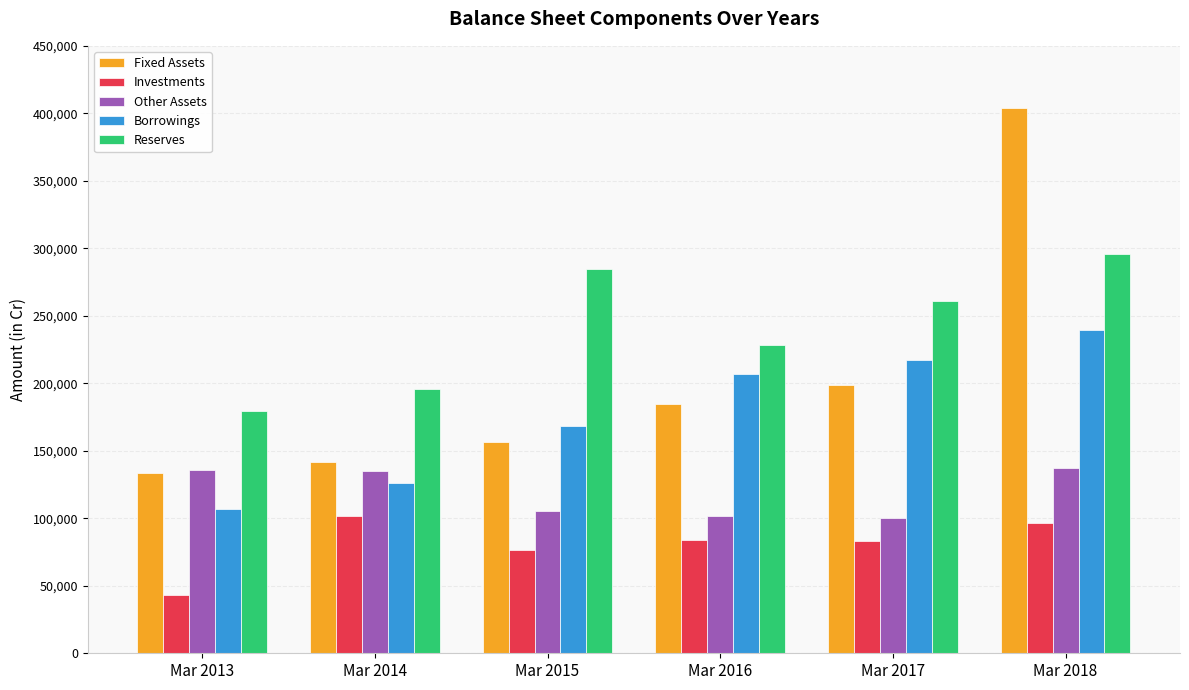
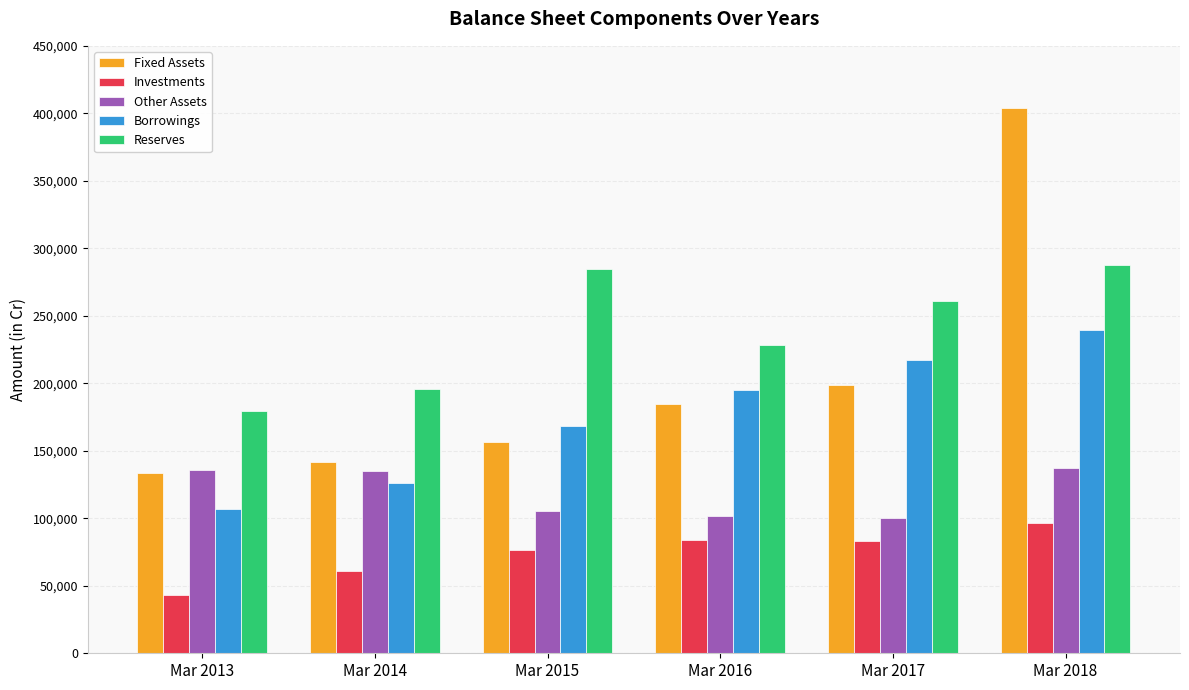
  {
    "Fixed Assets": {
      "Mar 2013": "133,000",
      "Mar 2014": "141,000",
      "Mar 2015": "156,000",
      "Mar 2016": "185,000",
      "Mar 2017": "199,000",
      "Mar 2018": "404,000"
    },
    "Investments": {
      "Mar 2013": "43,000",
-     "Mar 2014": "101,000",
+     "Mar 2014": "61,000",
      "Mar 2015": "76,000",
      "Mar 2016": "84,000",
      "Mar 2017": "83,000",
      "Mar 2018": "96,000"
    },
    "Other Assets": {
      "Mar 2013": "136,000",
      "Mar 2014": "135,000",
      "Mar 2015": "105,000",
      "Mar 2016": "101,000",
      "Mar 2017": "101,000",
      "Mar 2018": "138,000"
    },
    "Borrowings": {
      "Mar 2013": "107,000",
      "Mar 2014": "126,000",
      "Mar 2015": "168,000",
-     "Mar 2016": "207,000",
+     "Mar 2016": "195,000",
      "Mar 2017": "217,000",
      "Mar 2018": "240,000"
    },
    "Reserves": {
      "Mar 2013": "179,000",
      "Mar 2014": "196,000",
      "Mar 2015": "284,000",
      "Mar 2016": "229,000",
      "Mar 2017": "261,000",
-     "Mar 2018": "296,000"
+     "Mar 2018": "288,000"
    }
  }
